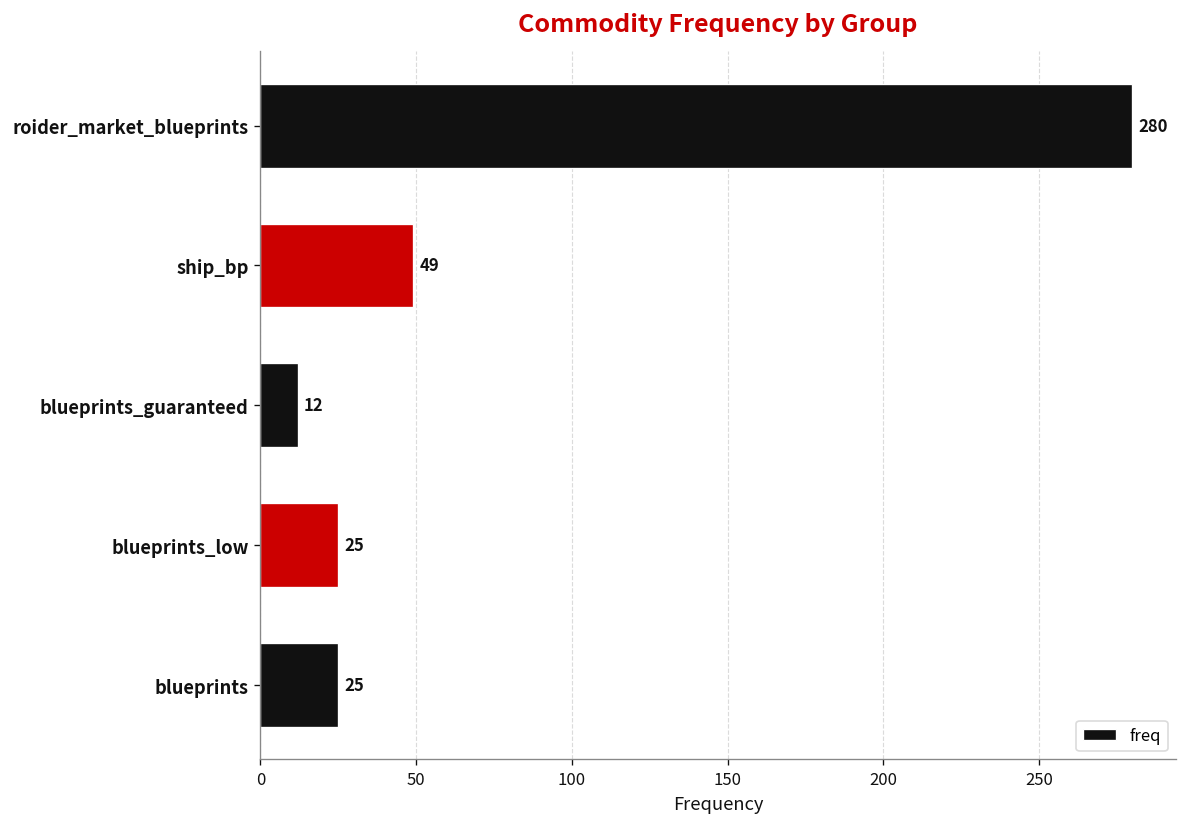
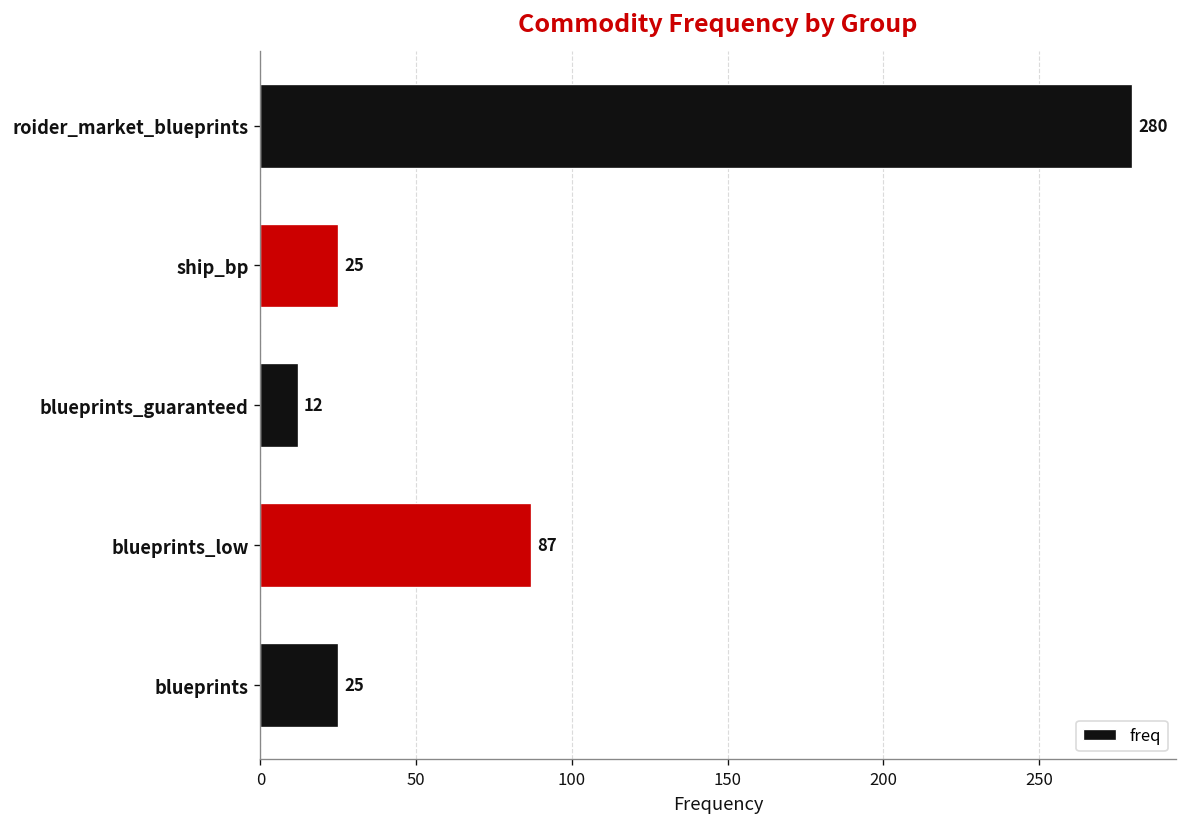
  {
    "roider_market_blueprints": 280,
-   "ship_bp": 49,
+   "ship_bp": 25,
    "blueprints_guaranteed": 12,
-   "blueprints_low": 25,
+   "blueprints_low": 87,
    "blueprints": 25
  }
